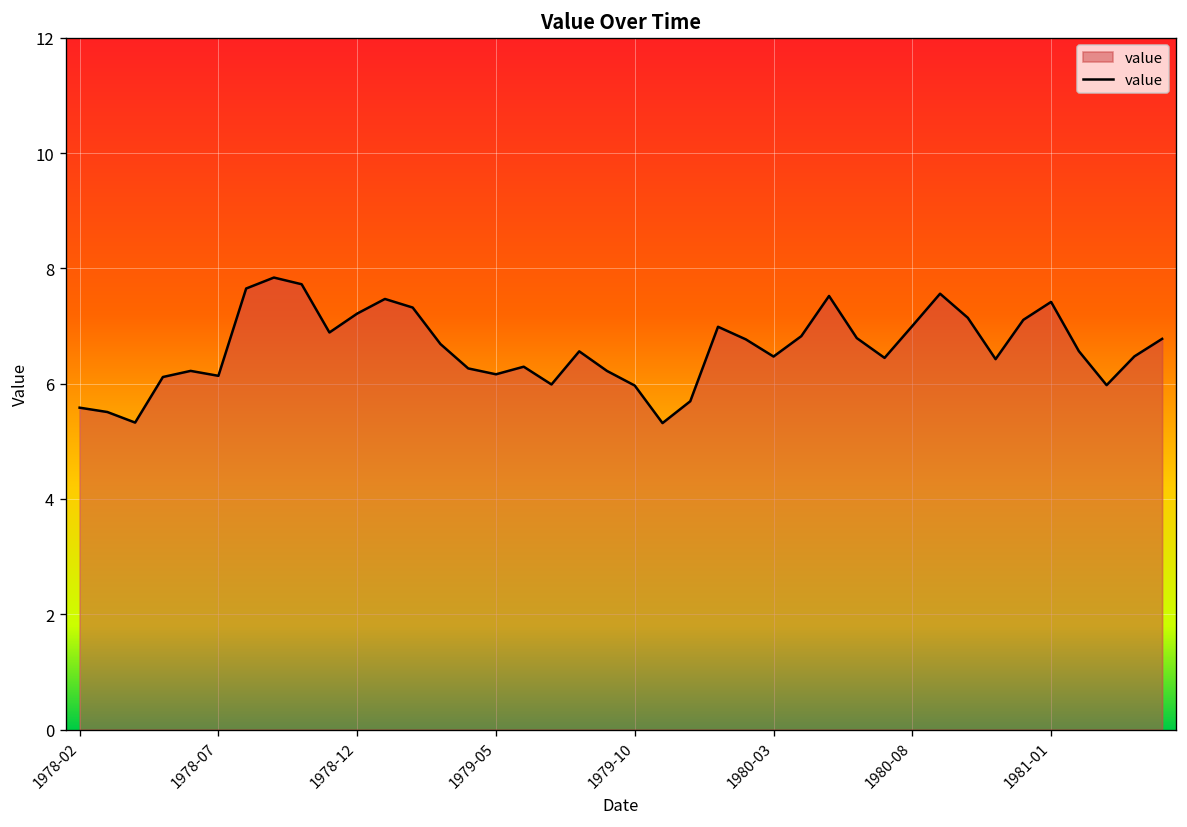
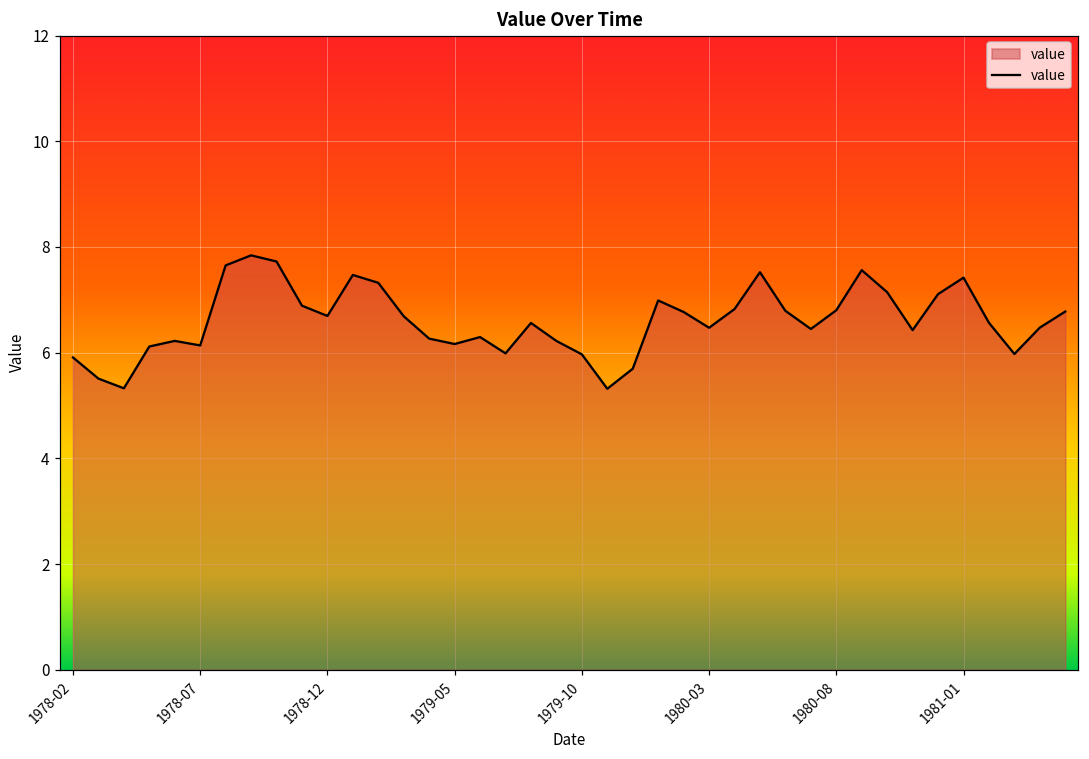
  {
-   "1978-02": 5.6,
+   "1978-02": 5.9,
    "1978-07": 6.1,
-   "1978-12": 7.2,
+   "1978-12": 6.7,
    "1979-05": 6.2,
    "1979-10": 6.0,
    "1980-03": 6.5,
-   "1980-08": 7.0,
+   "1980-08": 6.8,
    "1981-01": 7.4
  }
